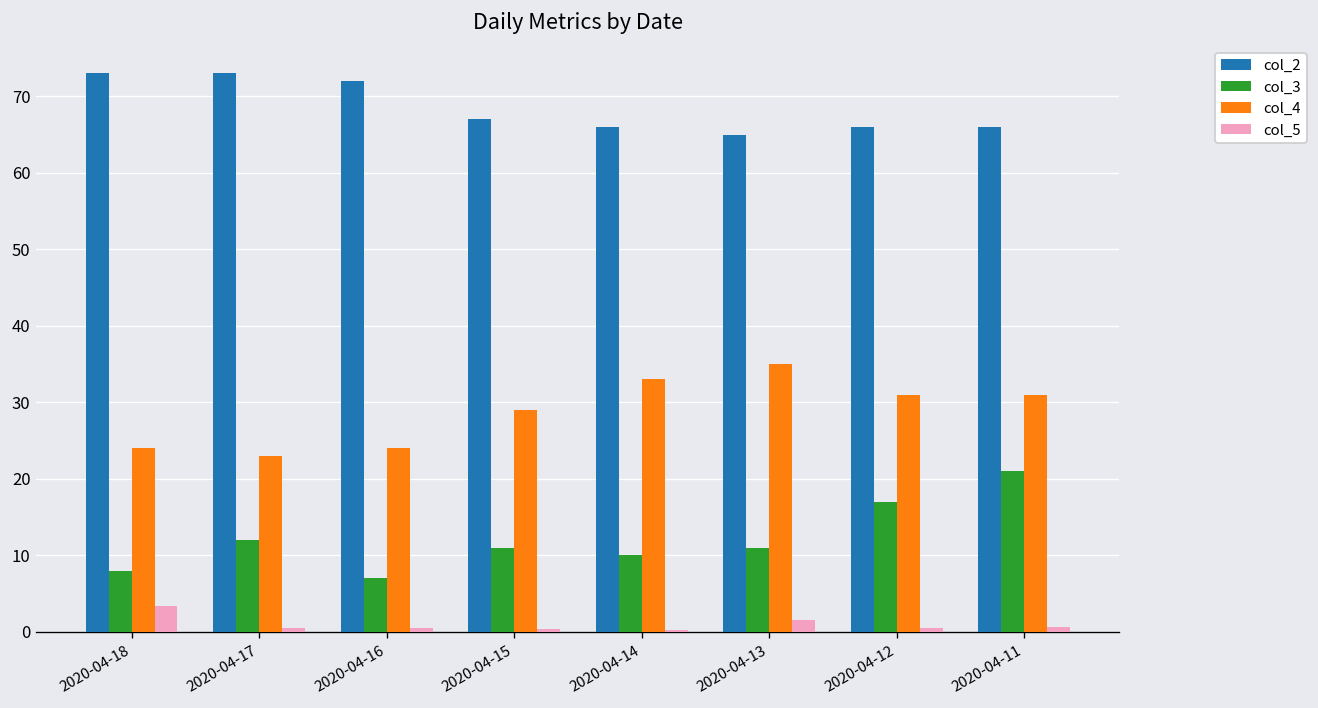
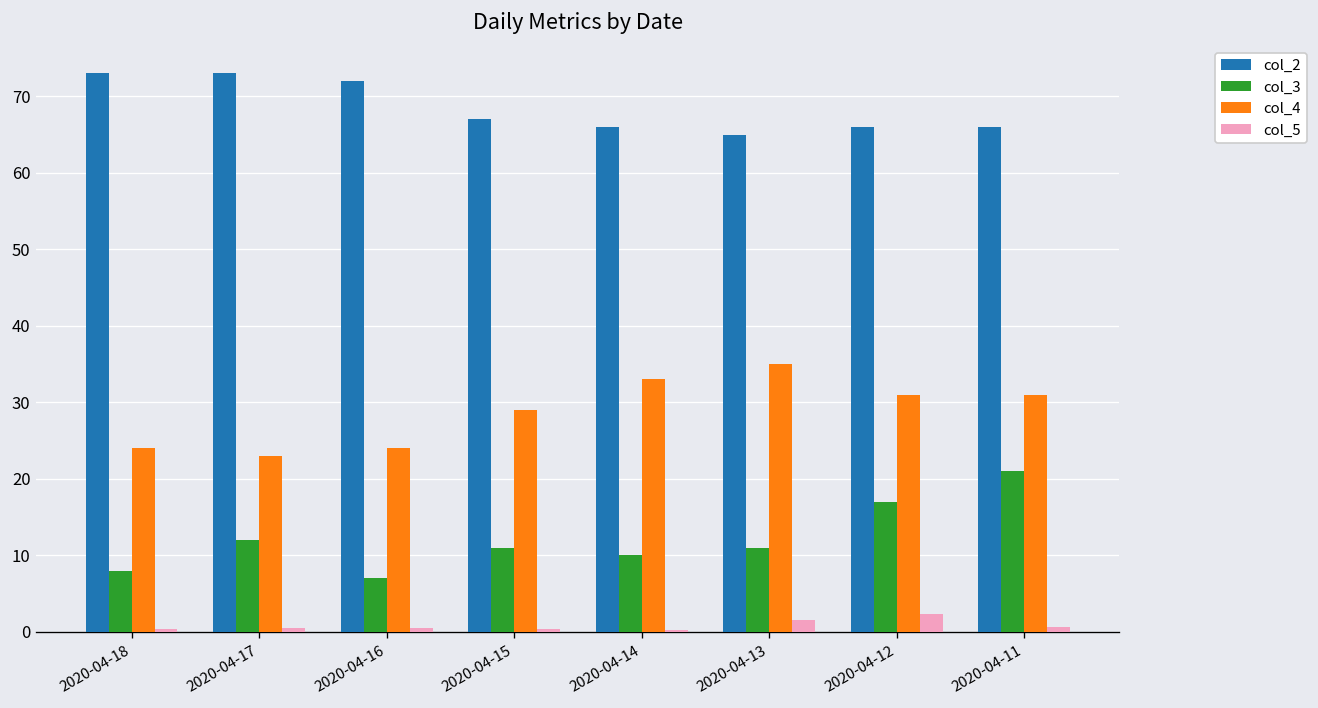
  {
    "col_2": {
      "2020-04-18": 73,
      "2020-04-17": 73,
      "2020-04-16": 72,
      "2020-04-15": 67,
      "2020-04-14": 66,
      "2020-04-13": 65,
      "2020-04-12": 66,
      "2020-04-11": 66
    },
    "col_3": {
      "2020-04-18": 8,
      "2020-04-17": 12,
      "2020-04-16": 7,
      "2020-04-15": 11,
      "2020-04-14": 10,
      "2020-04-13": 11,
      "2020-04-12": 17,
      "2020-04-11": 21
    },
    "col_4": {
      "2020-04-18": 24,
      "2020-04-17": 23,
      "2020-04-16": 24,
      "2020-04-15": 29,
      "2020-04-14": 33,
      "2020-04-13": 35,
      "2020-04-12": 31,
      "2020-04-11": 31
    },
    "col_5": {
-     "2020-04-18": 3,
+     "2020-04-18": 0,
      "2020-04-17": 1,
      "2020-04-16": 1,
      "2020-04-13": 2,
-     "2020-04-12": 1,
+     "2020-04-12": 2,
      "2020-04-11": 1
    }
  }
